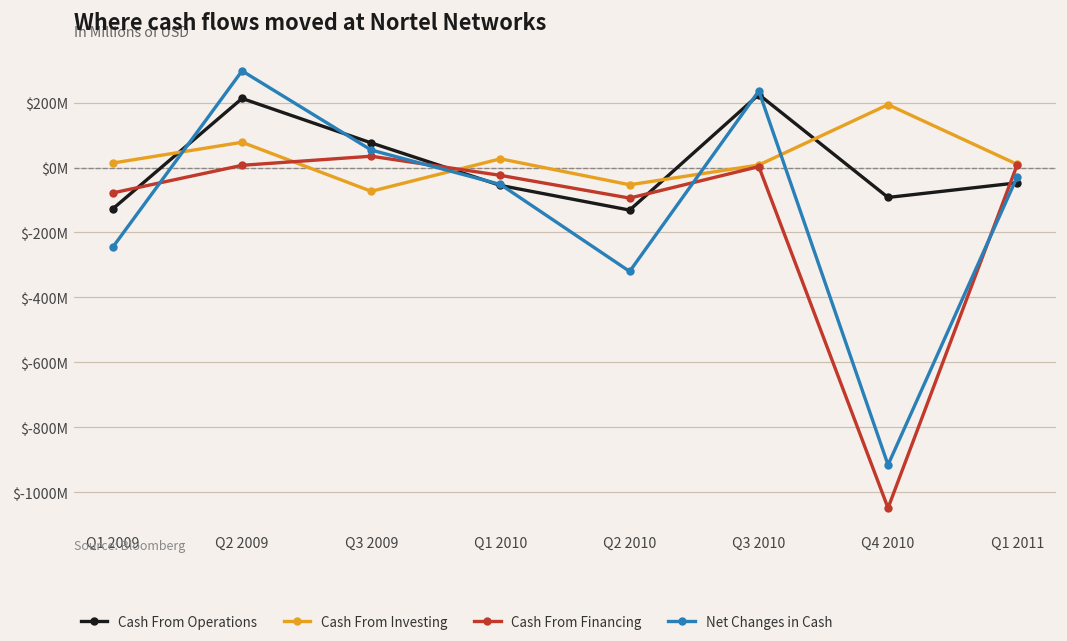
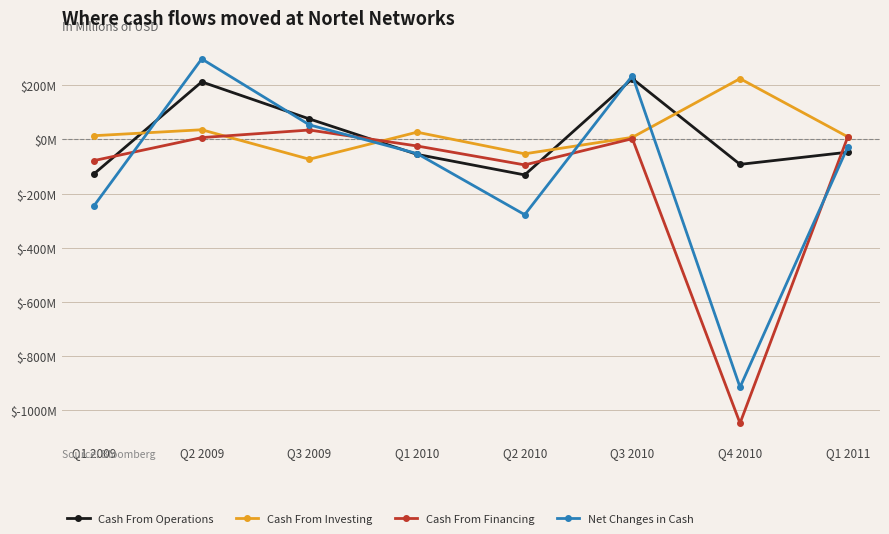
  {
    "Cash From Operations": {
      "Q1 2009": "$-130000000",
      "Q2 2009": "$210000000",
      "Q3 2009": "$80000000",
      "Q2 2010": "$-130000000",
      "Q3 2010": "$230000000",
      "Q4 2010": "$-90000000",
      "Q1 2011": "$-50000000"
    },
    "Cash From Investing": {
      "Q1 2009": "$10000000",
-     "Q2 2009": "$80000000",
+     "Q2 2009": "$40000000",
      "Q3 2009": "$-70000000",
      "Q1 2010": "$30000000",
      "Q2 2010": "$-50000000",
-     "Q4 2010": "$190000000"
+     "Q4 2010": "$230000000"
    },
    "Cash From Financing": {
      "Q1 2009": "$-80000000",
      "Q2 2009": "$10000000",
      "Q3 2009": "$40000000",
      "Q1 2010": "$-20000000",
      "Q2 2010": "$-90000000",
      "Q4 2010": "$-1050000000"
    },
    "Net Changes in Cash": {
      "Q1 2009": "$-250000000",
      "Q2 2009": "$300000000",
      "Q3 2009": "$50000000",
-     "Q2 2010": "$-320000000",
+     "Q2 2010": "$-280000000",
      "Q3 2010": "$240000000",
      "Q4 2010": "$-920000000",
      "Q1 2011": "$-30000000"
    }
  }
